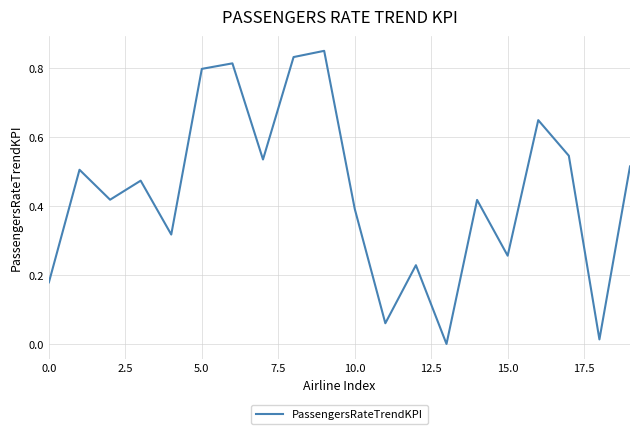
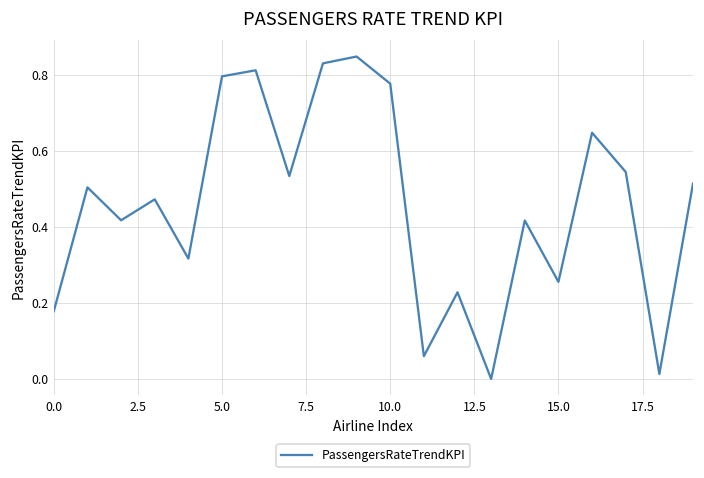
  {
    "0.0": 0.18,
    "5.0": 0.80,
-   "10.0": 0.39,
+   "10.0": 0.78,
    "15.0": 0.26
  }
